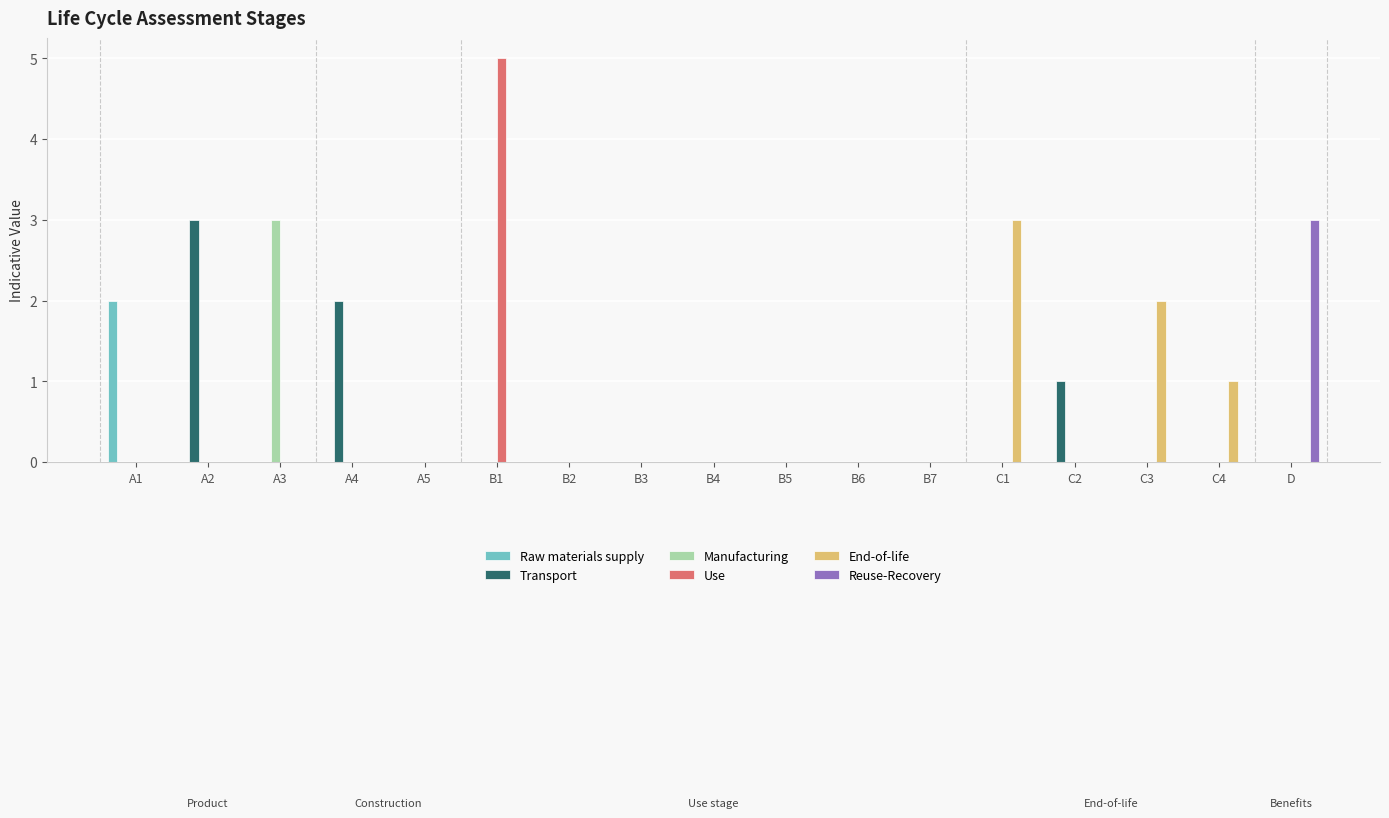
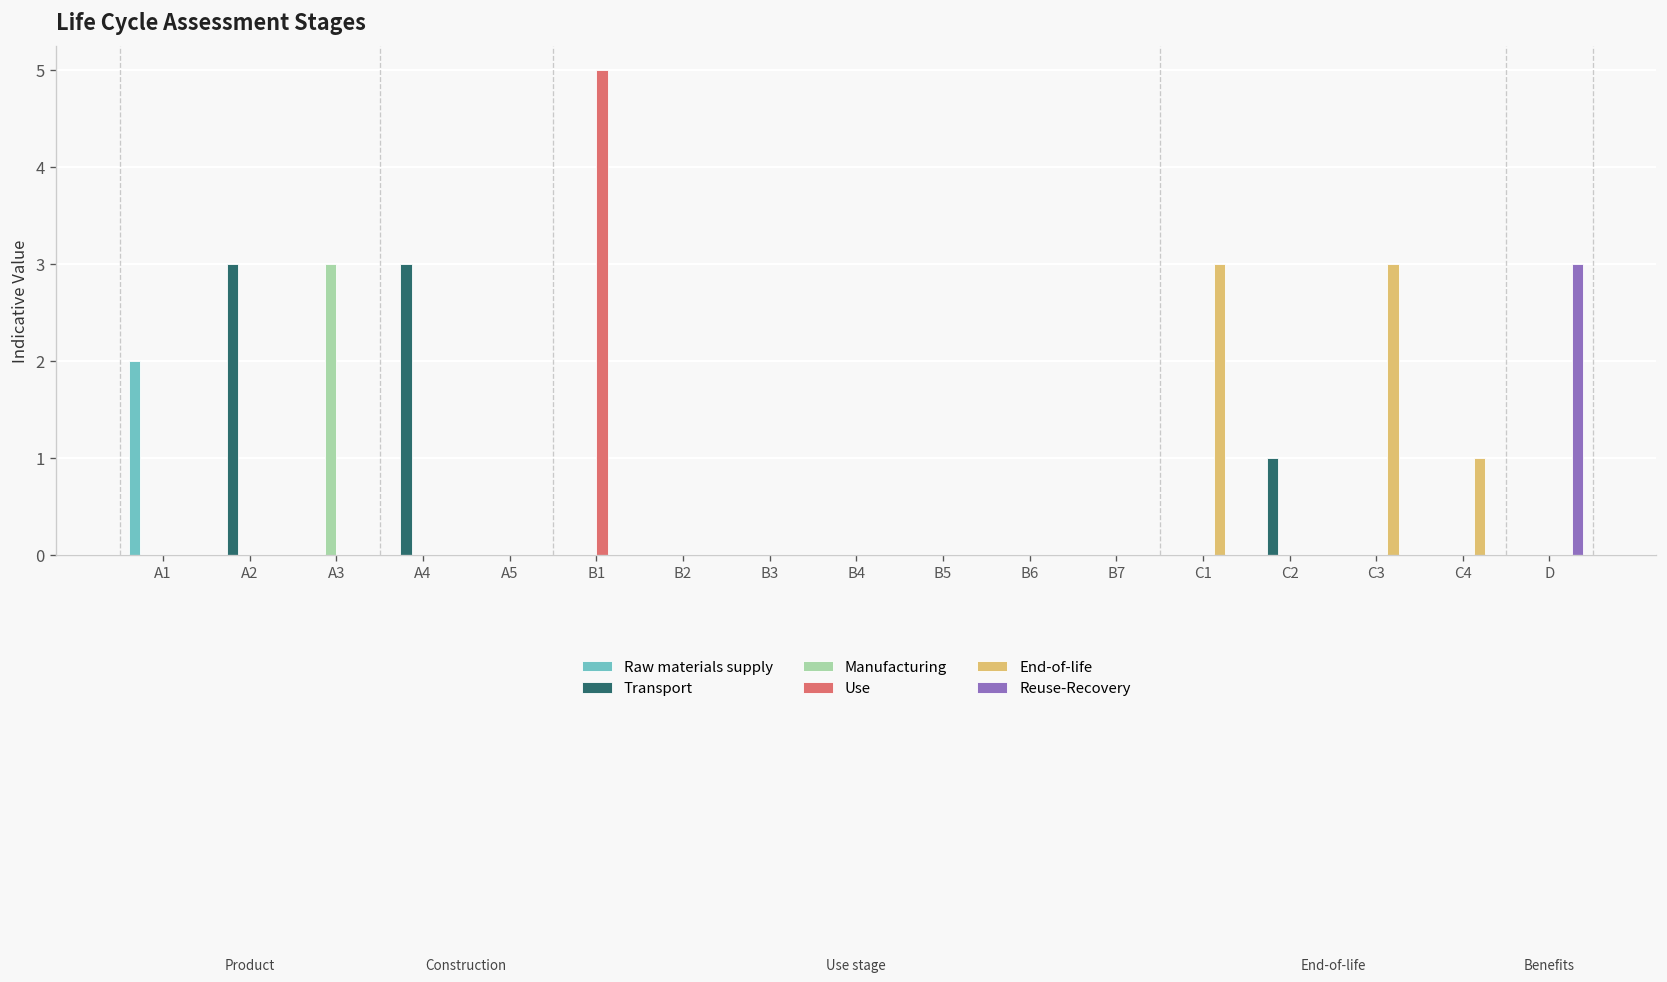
  {
    "Raw materials supply": {
      "A1": 2,
      "A2": 0,
      "A3": 0,
      "A4": 0,
      "A5": 0,
      "B1": 0,
      "B2": 0,
      "B3": 0,
      "B4": 0,
      "B5": 0,
      "B6": 0,
      "B7": 0,
      "C1": 0,
      "C2": 0,
      "C3": 0,
      "C4": 0,
      "D": 0
    },
    "Transport": {
      "A1": 0,
      "A2": 3,
      "A3": 0,
-     "A4": 2,
+     "A4": 3,
      "A5": 0,
      "B1": 0,
      "B2": 0,
      "B3": 0,
      "B4": 0,
      "B5": 0,
      "B6": 0,
      "B7": 0,
      "C1": 0,
      "C2": 1,
      "C3": 0,
      "C4": 0,
      "D": 0
    },
    "Manufacturing": {
      "A1": 0,
      "A2": 0,
      "A3": 3,
      "A4": 0,
      "A5": 0,
      "B1": 0,
      "B2": 0,
      "B3": 0,
      "B4": 0,
      "B5": 0,
      "B6": 0,
      "B7": 0,
      "C1": 0,
      "C2": 0,
      "C3": 0,
      "C4": 0,
      "D": 0
    },
    "Use": {
      "A1": 0,
      "A2": 0,
      "A3": 0,
      "A4": 0,
      "A5": 0,
      "B1": 5,
      "B2": 0,
      "B3": 0,
      "B4": 0,
      "B5": 0,
      "B6": 0,
      "B7": 0,
      "C1": 0,
      "C2": 0,
      "C3": 0,
      "C4": 0,
      "D": 0
    },
    "End-of-life": {
      "A1": 0,
      "A2": 0,
      "A3": 0,
      "A4": 0,
      "A5": 0,
      "B1": 0,
      "B2": 0,
      "B3": 0,
      "B4": 0,
      "B5": 0,
      "B6": 0,
      "B7": 0,
      "C1": 3,
      "C2": 0,
-     "C3": 2,
+     "C3": 3,
      "C4": 1,
      "D": 0
    },
    "Reuse-Recovery": {
      "A1": 0,
      "A2": 0,
      "A3": 0,
      "A4": 0,
      "A5": 0,
      "B1": 0,
      "B2": 0,
      "B3": 0,
      "B4": 0,
      "B5": 0,
      "B6": 0,
      "B7": 0,
      "C1": 0,
      "C2": 0,
      "C3": 0,
      "C4": 0,
      "D": 3
    }
  }
